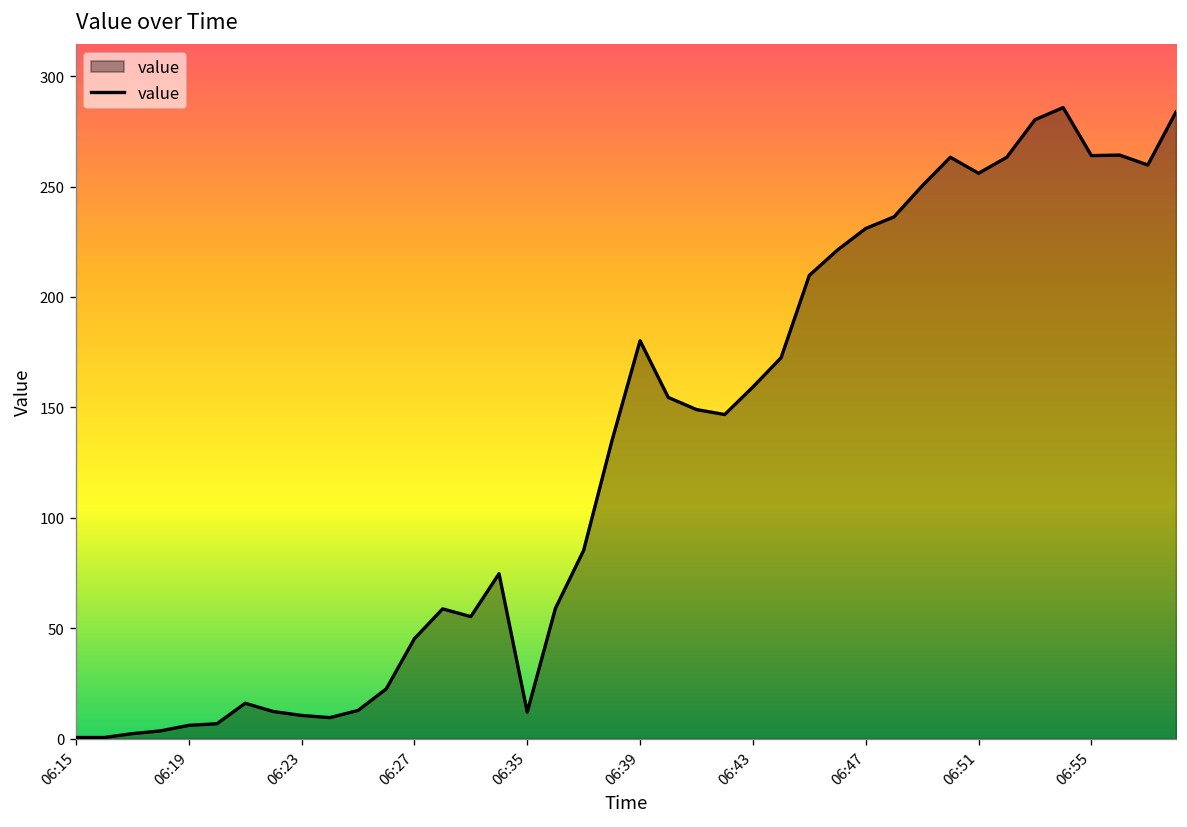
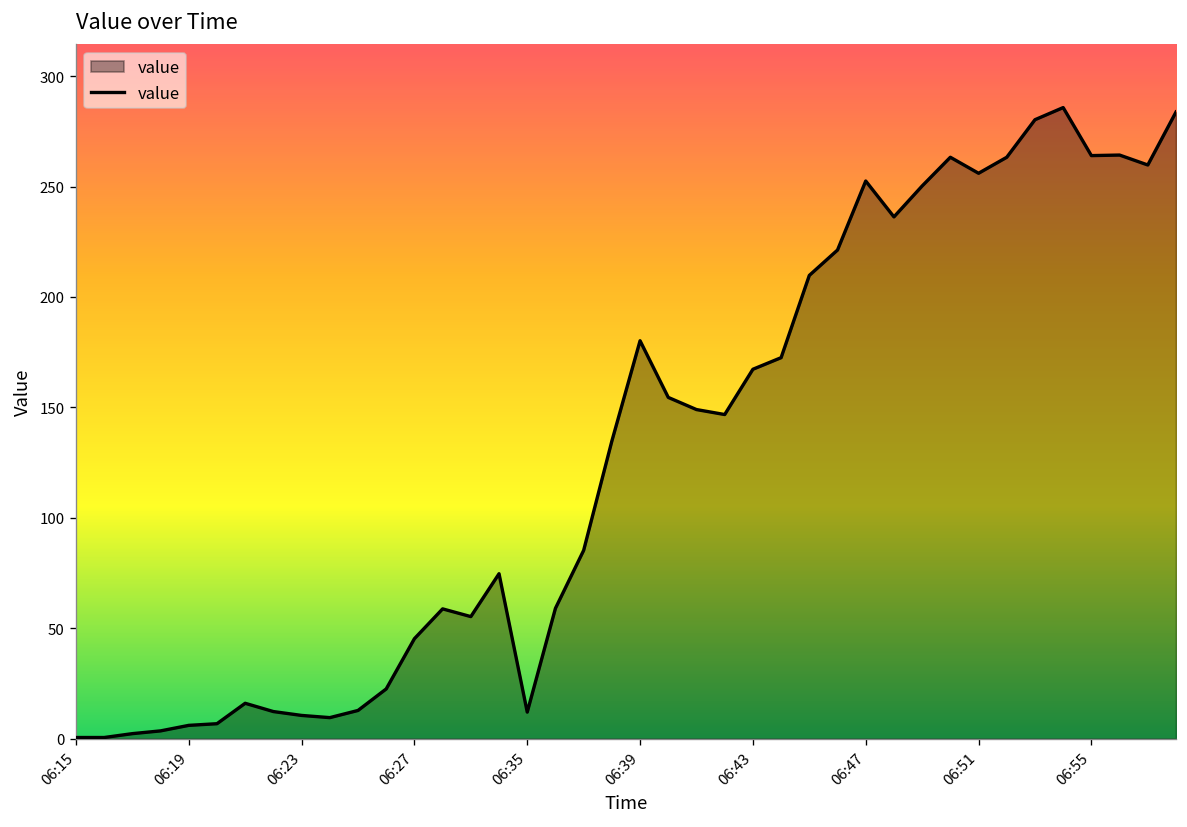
  {
    "06:15": 1,
    "06:19": 6,
    "06:23": 11,
    "06:27": 45,
    "06:35": 12,
    "06:39": 180,
-   "06:43": 159,
-   "06:47": 231,
+   "06:43": 167,
+   "06:47": 253,
    "06:51": 256,
    "06:55": 264
  }
